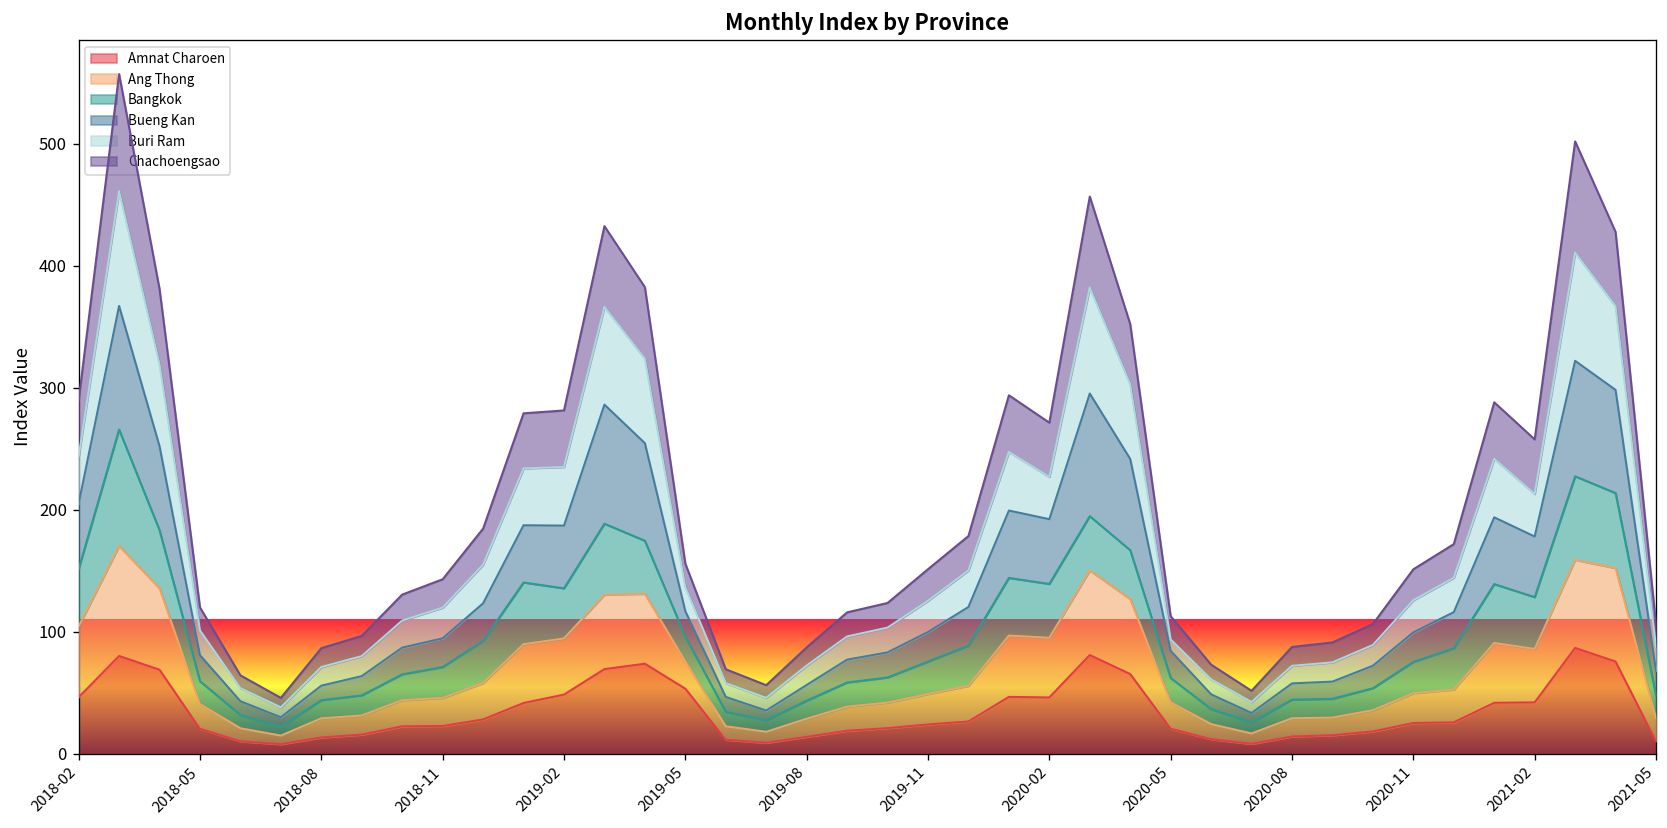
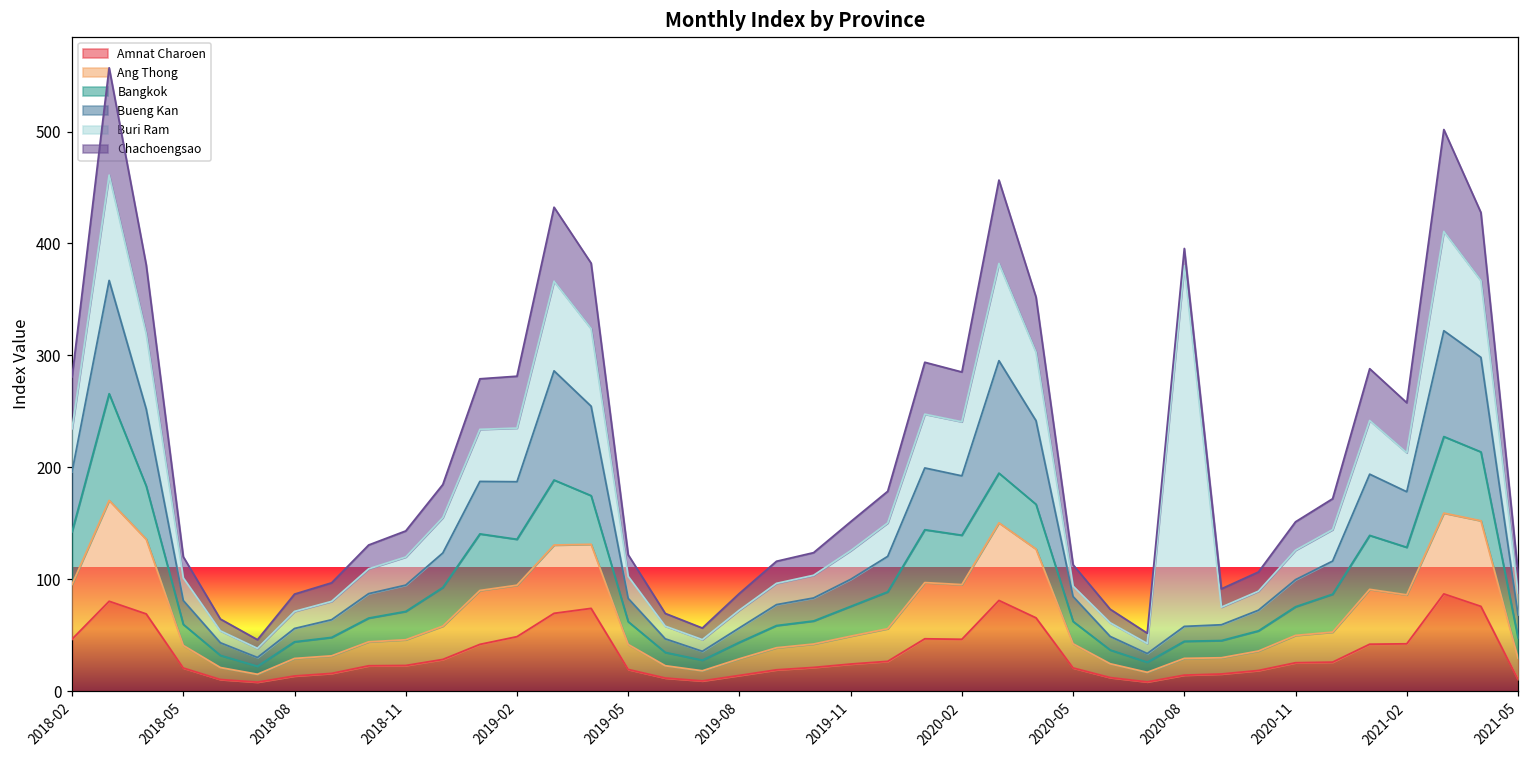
  {
    "Amnat Charoen": {
      "2018-02": 46,
      "2018-05": 21,
      "2018-08": 14,
      "2018-11": 23,
      "2019-02": 49,
-     "2019-05": 53,
+     "2019-05": 19,
      "2019-08": 14,
      "2019-11": 24,
      "2020-02": 46,
      "2020-05": 21,
      "2020-08": 14,
      "2020-11": 25,
      "2021-02": 42,
      "2021-05": 10
    },
    "Ang Thong": {
-     "2018-02": 58,
+     "2018-02": 49,
      "2018-05": 20,
      "2018-08": 16,
      "2018-11": 23,
      "2019-02": 46,
      "2019-05": 22,
      "2019-08": 15,
      "2019-11": 25,
      "2020-02": 49,
      "2020-05": 22,
      "2020-08": 15,
      "2020-11": 24,
      "2021-02": 44,
      "2021-05": 19
    },
    "Buri Ram": {
      "2018-02": 38,
      "2018-05": 20,
      "2018-08": 15,
      "2018-11": 25,
      "2019-02": 48,
      "2019-05": 20,
      "2019-08": 16,
      "2019-11": 26,
-     "2020-02": 35,
+     "2020-02": 48,
      "2020-05": 9,
-     "2020-08": 14,
+     "2020-08": 322,
      "2020-11": 26,
      "2021-02": 35,
      "2021-05": 20
    }
  }
